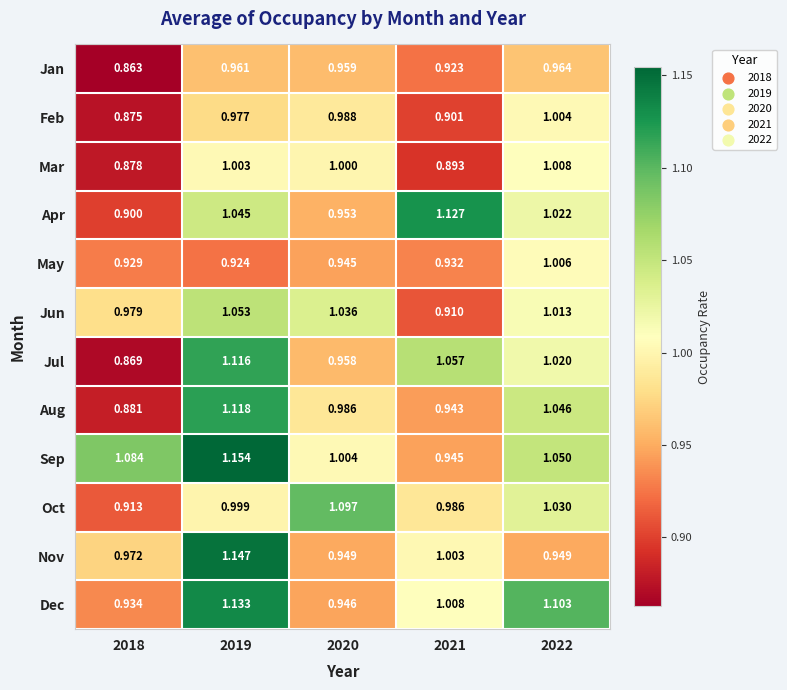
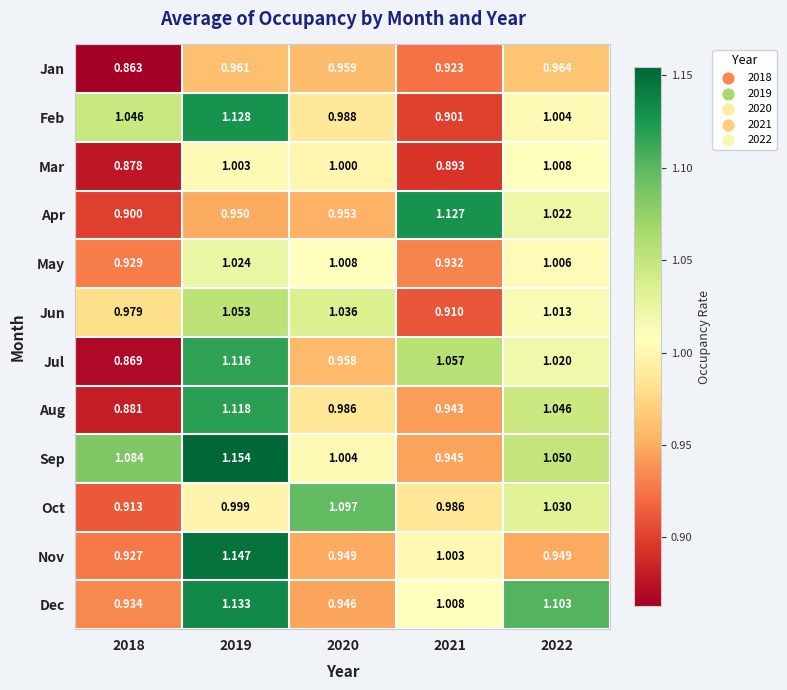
  {
    "Jan": {
      "2018": 0.863,
      "2019": 0.961,
      "2020": 0.959,
      "2021": 0.923,
      "2022": 0.964
    },
    "Feb": {
-     "2018": 0.875,
-     "2019": 0.977,
+     "2018": 1.046,
+     "2019": 1.128,
      "2020": 0.988,
      "2021": 0.901,
      "2022": 1.004
    },
    "Mar": {
      "2018": 0.878,
      "2019": 1.003,
      "2020": 1.000,
      "2021": 0.893,
      "2022": 1.008
    },
    "Apr": {
      "2018": 0.900,
-     "2019": 1.045,
+     "2019": 0.950,
      "2020": 0.953,
      "2021": 1.127,
      "2022": 1.022
    },
    "May": {
      "2018": 0.929,
-     "2019": 0.924,
-     "2020": 0.945,
+     "2019": 1.024,
+     "2020": 1.008,
      "2021": 0.932,
      "2022": 1.006
    },
    "Jun": {
      "2018": 0.979,
      "2019": 1.053,
      "2020": 1.036,
      "2021": 0.910,
      "2022": 1.013
    },
    "Jul": {
      "2018": 0.869,
      "2019": 1.116,
      "2020": 0.958,
      "2021": 1.057,
      "2022": 1.020
    },
    "Aug": {
      "2018": 0.881,
      "2019": 1.118,
      "2020": 0.986,
      "2021": 0.943,
      "2022": 1.046
    },
    "Sep": {
      "2018": 1.084,
      "2019": 1.154,
      "2020": 1.004,
      "2021": 0.945,
      "2022": 1.050
    },
    "Oct": {
      "2018": 0.913,
      "2019": 0.999,
      "2020": 1.097,
      "2021": 0.986,
      "2022": 1.030
    },
    "Nov": {
-     "2018": 0.972,
+     "2018": 0.927,
      "2019": 1.147,
      "2020": 0.949,
      "2021": 1.003,
      "2022": 0.949
    },
    "Dec": {
      "2018": 0.934,
      "2019": 1.133,
      "2020": 0.946,
      "2021": 1.008,
      "2022": 1.103
    }
  }
